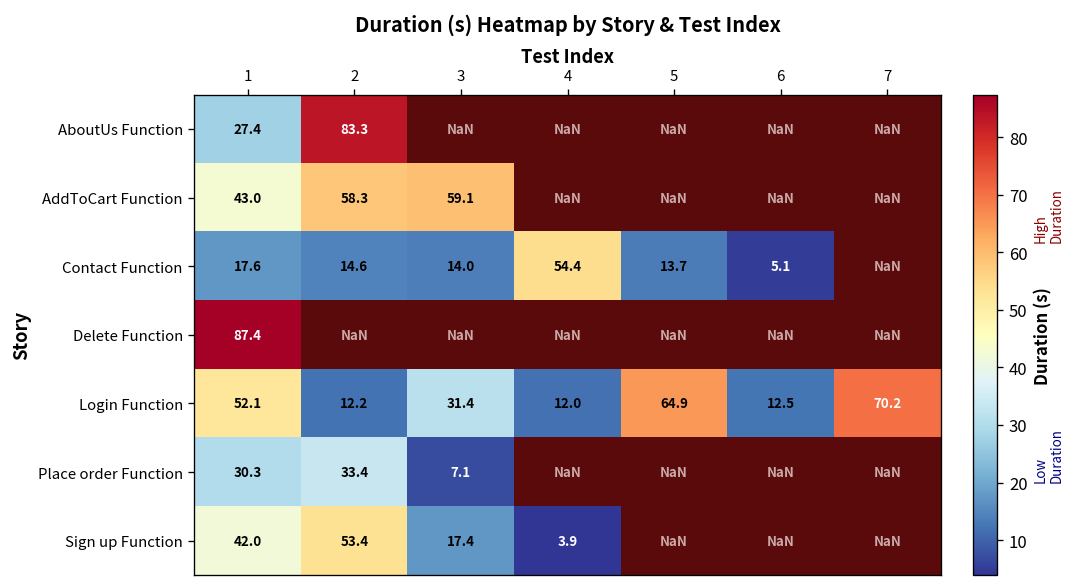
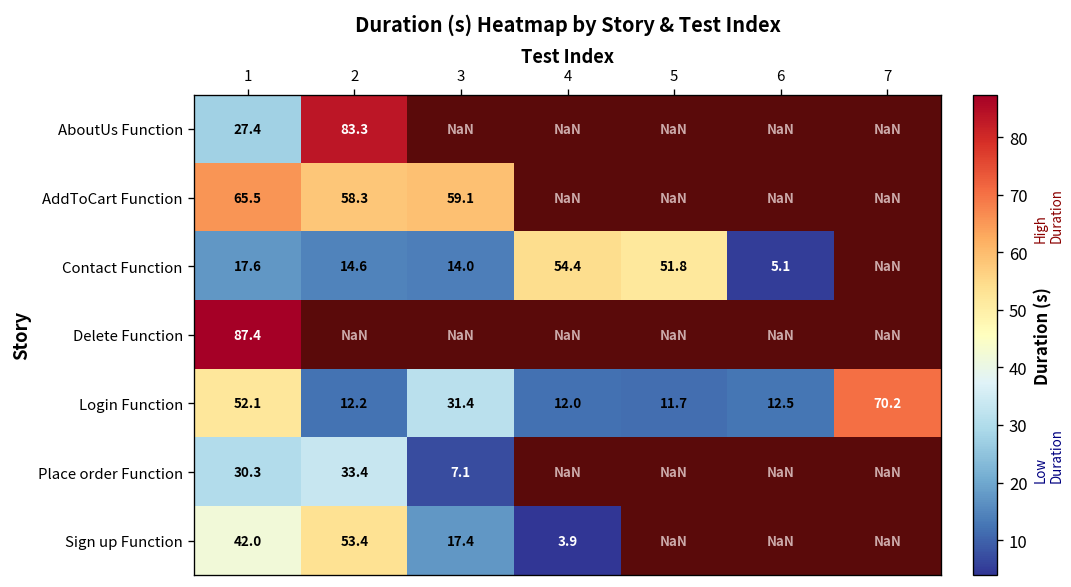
  {
    "AboutUs Function": {
      "1": 27.4,
      "2": 83.3
    },
    "AddToCart Function": {
-     "1": 43.0,
+     "1": 65.5,
      "2": 58.3,
      "3": 59.1
    },
    "Contact Function": {
      "1": 17.6,
      "2": 14.6,
      "3": 14.0,
      "4": 54.4,
-     "5": 13.7,
+     "5": 51.8,
      "6": 5.1
    },
    "Delete Function": {
      "1": 87.4
    },
    "Login Function": {
      "1": 52.1,
      "2": 12.2,
      "3": 31.4,
      "4": 12.0,
-     "5": 64.9,
+     "5": 11.7,
      "6": 12.5,
      "7": 70.2
    },
    "Place order Function": {
      "1": 30.3,
      "2": 33.4,
      "3": 7.1
    },
    "Sign up Function": {
      "1": 42.0,
      "2": 53.4,
      "3": 17.4,
      "4": 3.9
    }
  }
